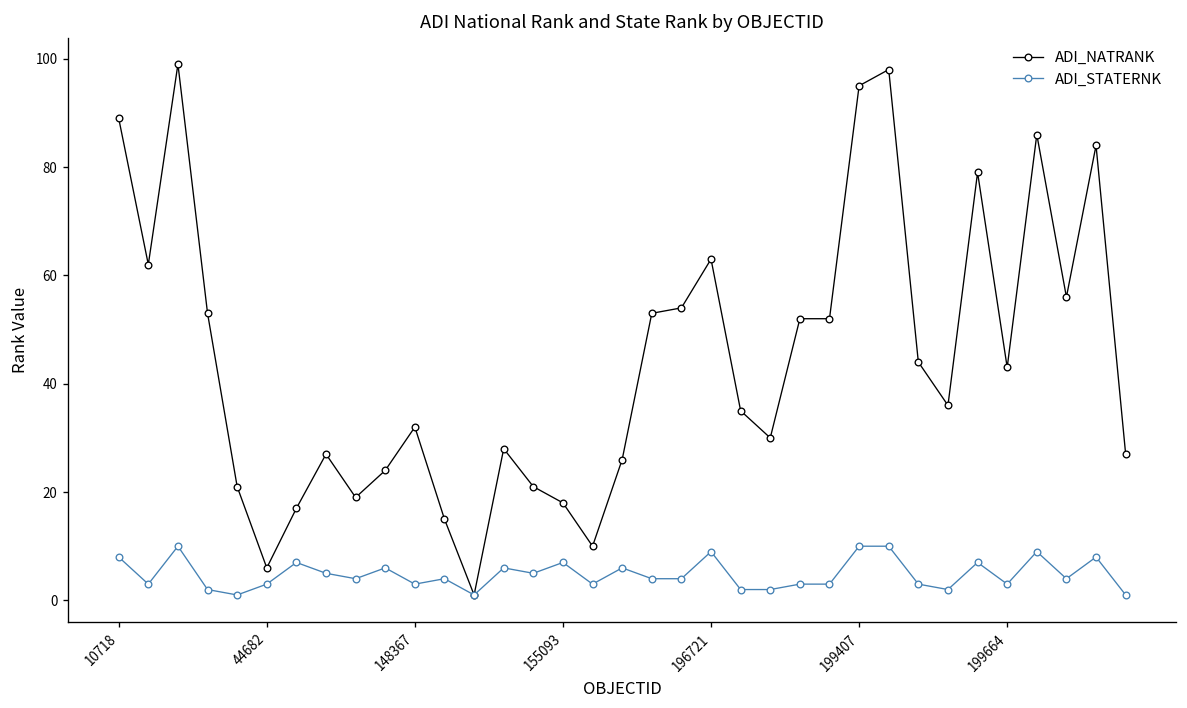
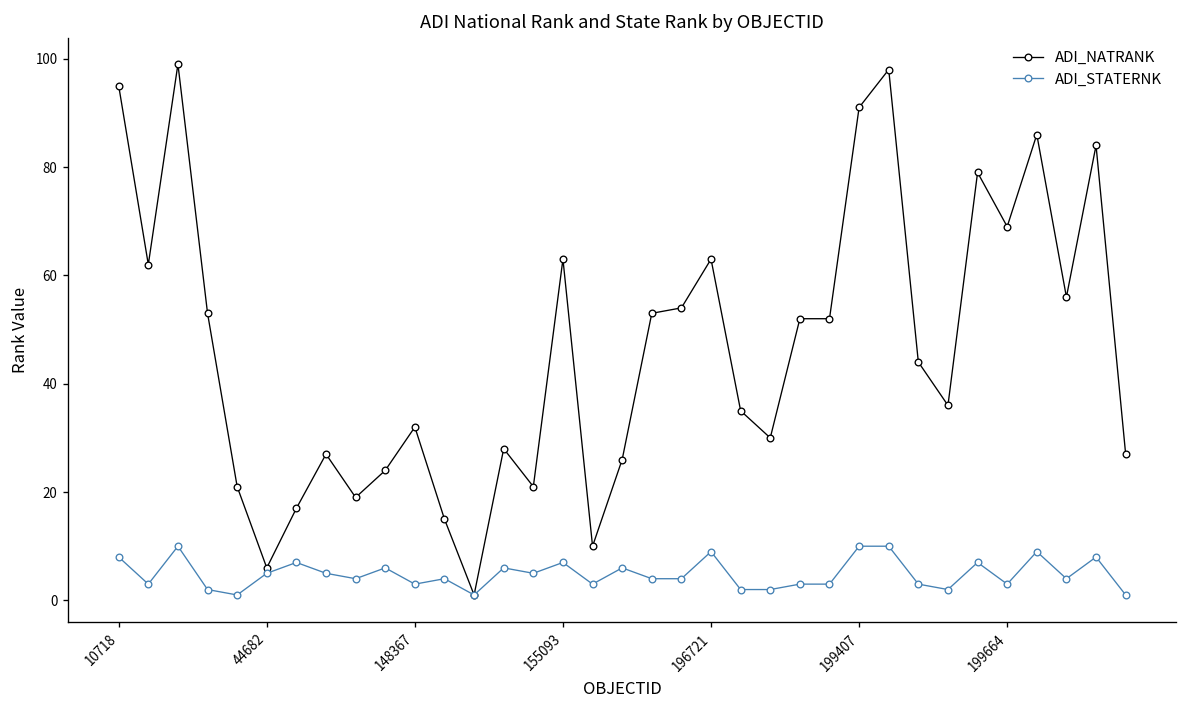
  {
    "ADI_NATRANK": {
-     "10718": 89,
+     "10718": 95,
      "44682": 6,
      "148367": 32,
-     "155093": 18,
+     "155093": 63,
      "196721": 63,
-     "199407": 95,
-     "199664": 43
+     "199407": 91,
+     "199664": 69
    },
    "ADI_STATERNK": {
      "10718": 8,
-     "44682": 3,
+     "44682": 5,
      "148367": 3,
      "155093": 7,
      "196721": 9,
      "199407": 10,
      "199664": 3
    }
  }
